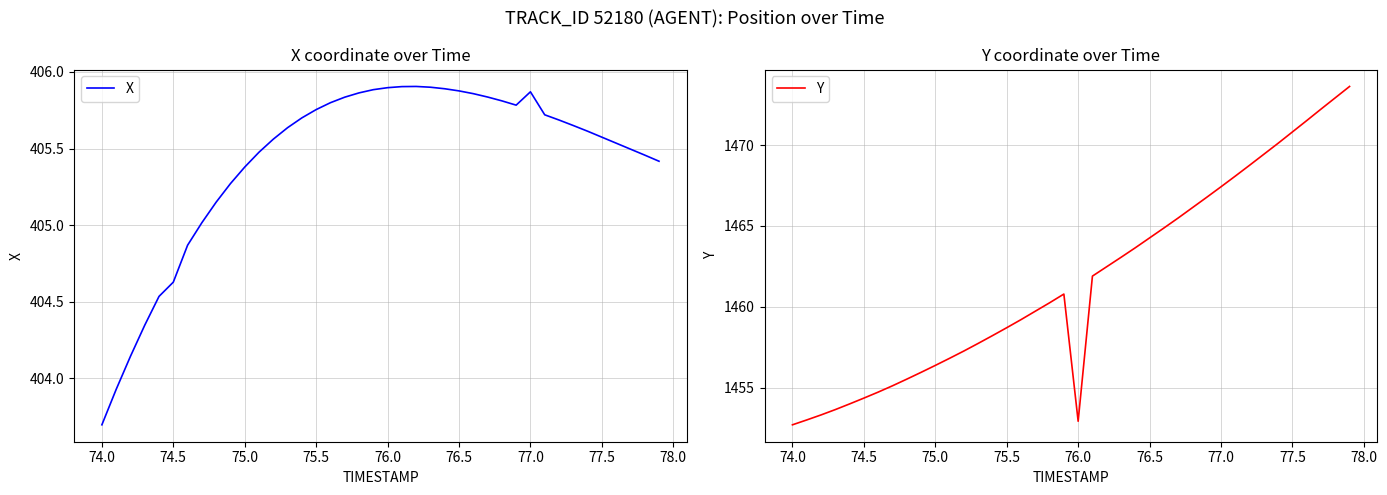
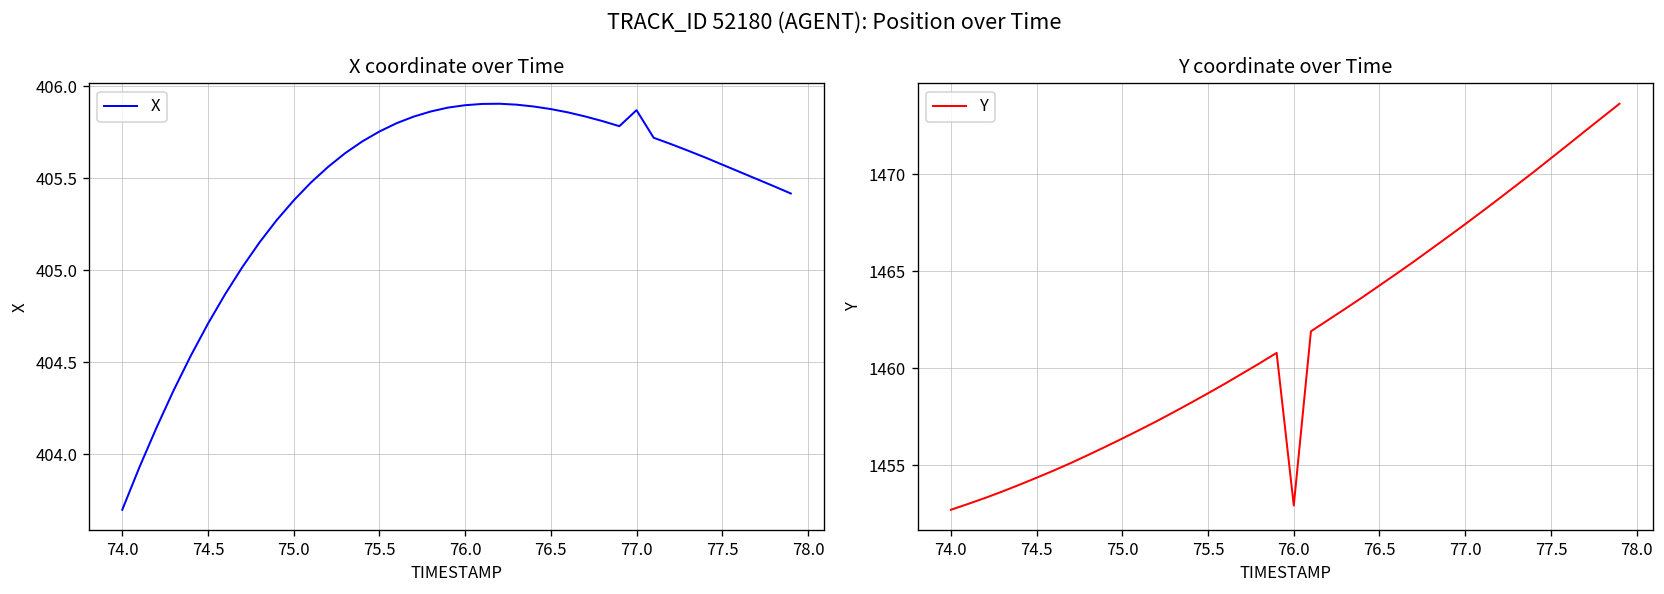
  {
    "X coordinate over Time": {
      "74.0": 403.70,
-     "74.5": 404.63,
+     "74.5": 404.71,
      "75.0": 405.38,
      "75.5": 405.75,
      "76.0": 405.90,
      "76.5": 405.88,
      "77.0": 405.87,
      "77.5": 405.57
    },
    "Y coordinate over Time": {
      "74.0": 1452.7,
      "74.5": 1454.4,
      "75.0": 1456.4,
      "75.5": 1458.7,
      "76.0": 1452.9,
      "76.5": 1464.3,
      "77.0": 1467.4,
      "77.5": 1470.8
    }
  }
